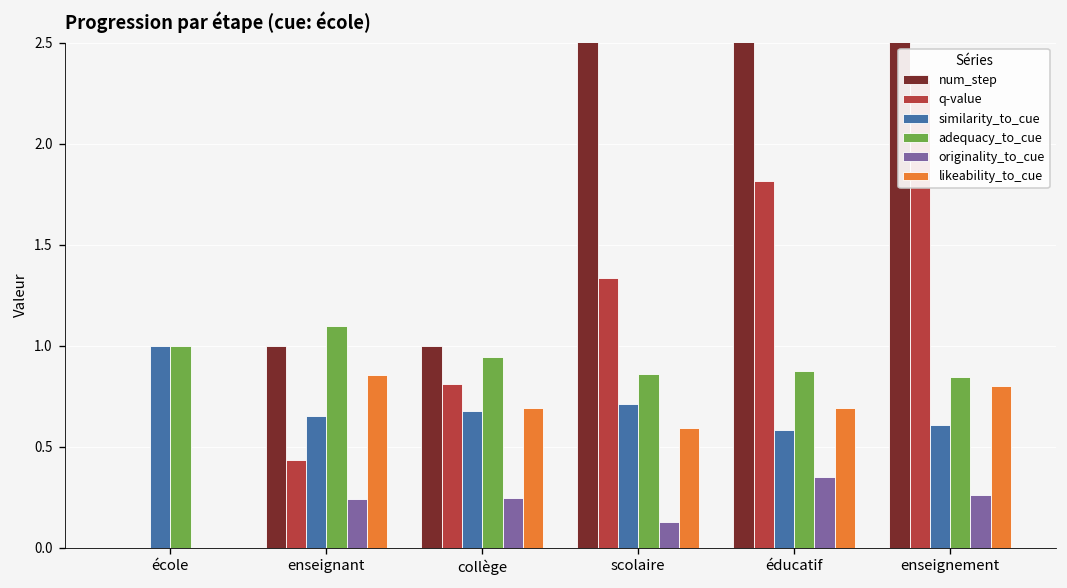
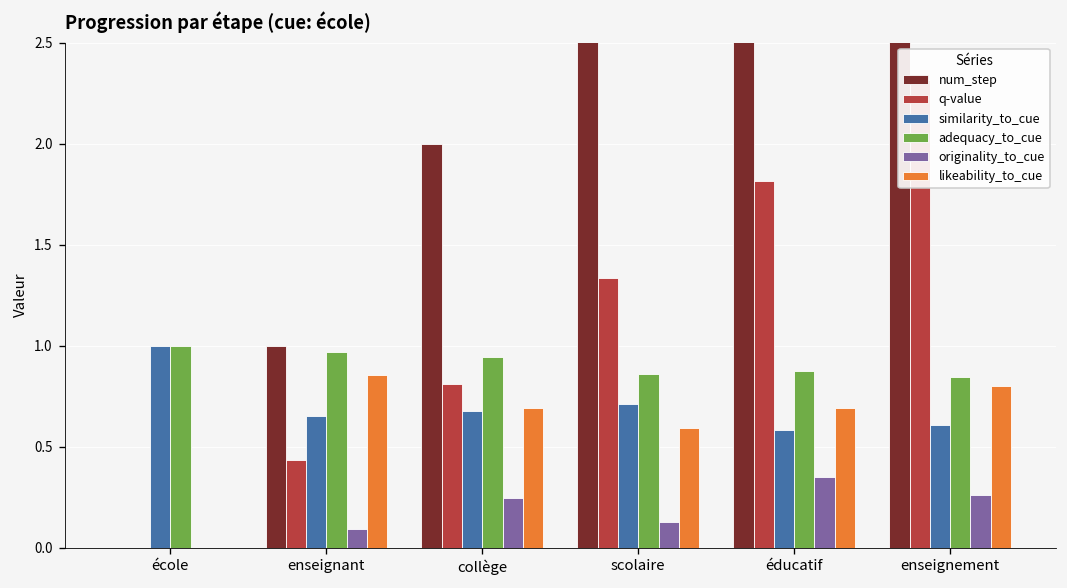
  {
    "num_step": {
      "école": 0,
      "enseignant": 1,
-     "collège": 1
+     "collège": 2
    },
    "q-value": {
      "école": 0.00,
      "enseignant": 0.43,
      "collège": 0.81,
      "scolaire": 1.33,
      "éducatif": 1.81
    },
    "similarity_to_cue": {
      "école": 1.00,
      "enseignant": 0.65,
      "collège": 0.68,
      "scolaire": 0.71,
      "éducatif": 0.58,
      "enseignement": 0.61
    },
    "adequacy_to_cue": {
      "école": 1.00,
-     "enseignant": 1.10,
+     "enseignant": 0.97,
      "collège": 0.95,
      "scolaire": 0.86,
      "éducatif": 0.87,
      "enseignement": 0.84
    },
    "originality_to_cue": {
      "école": 0.00,
-     "enseignant": 0.24,
+     "enseignant": 0.09,
      "collège": 0.25,
      "scolaire": 0.13,
      "éducatif": 0.35,
      "enseignement": 0.26
    },
    "likeability_to_cue": {
      "école": 0.00,
      "enseignant": 0.85,
      "collège": 0.69,
      "scolaire": 0.59,
      "éducatif": 0.69,
      "enseignement": 0.80
    }
  }
